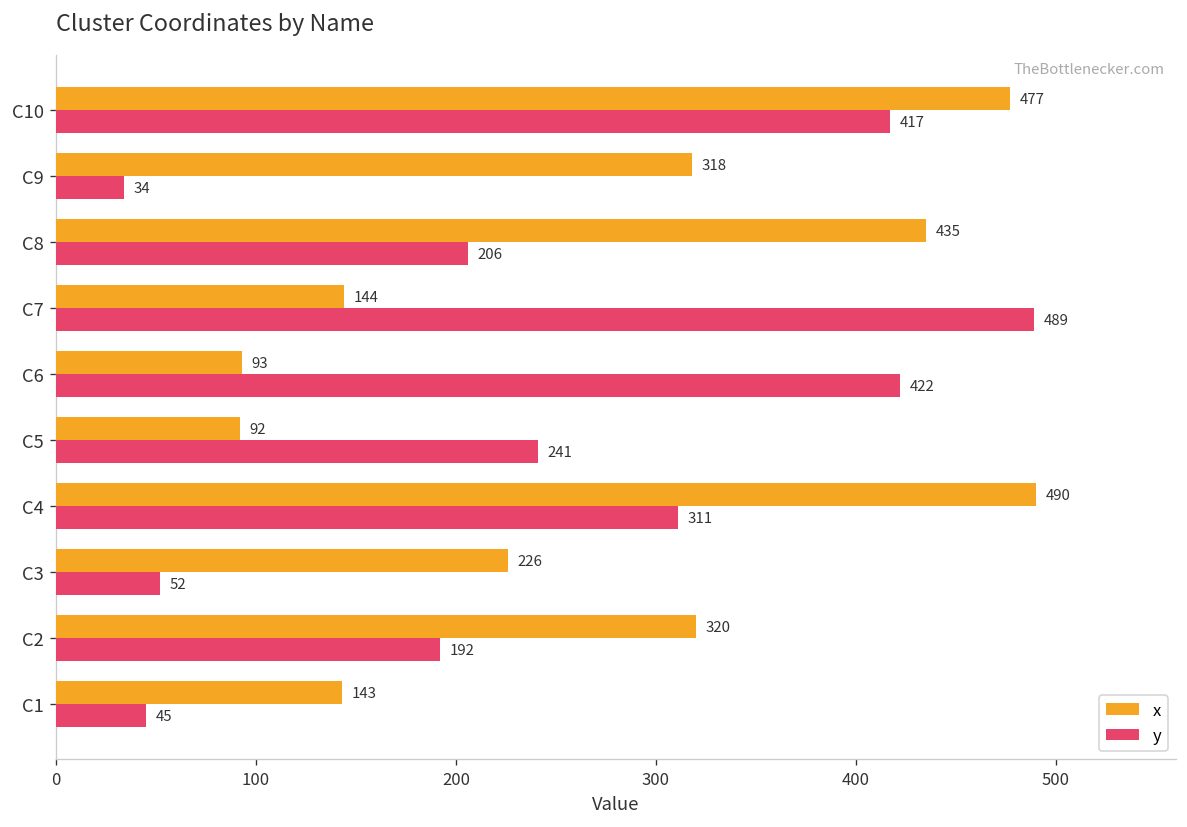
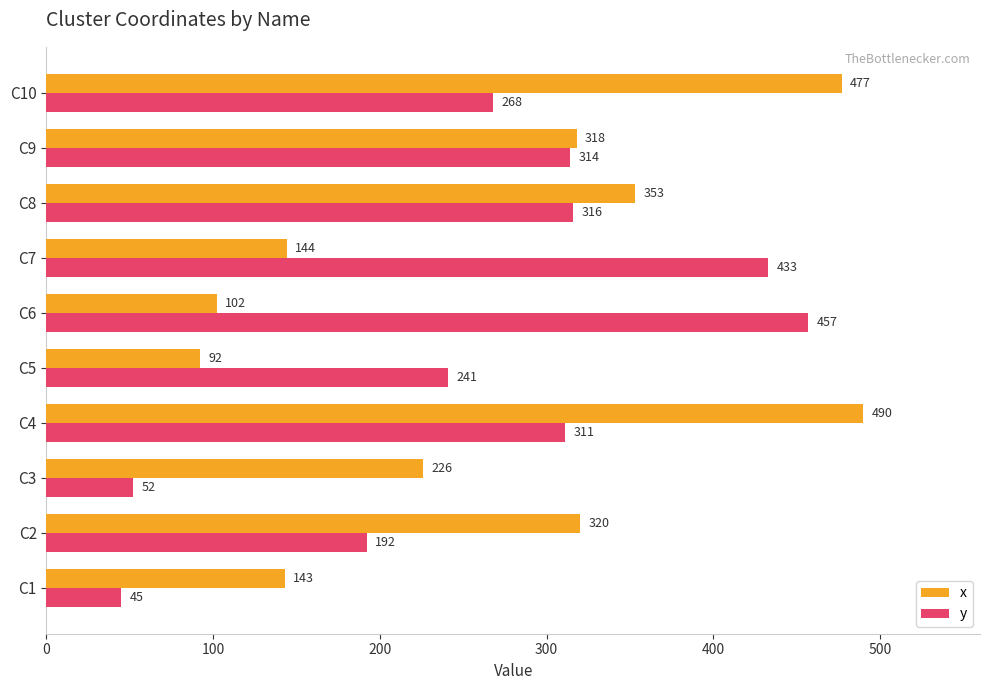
  {
    "x": {
      "C10": 477,
      "C9": 318,
-     "C8": 435,
+     "C8": 353,
      "C7": 144,
-     "C6": 93,
+     "C6": 102,
      "C5": 92,
      "C4": 490,
      "C3": 226,
      "C2": 320,
      "C1": 143
    },
    "y": {
-     "C10": 417,
-     "C9": 34,
-     "C8": 206,
-     "C7": 489,
-     "C6": 422,
+     "C10": 268,
+     "C9": 314,
+     "C8": 316,
+     "C7": 433,
+     "C6": 457,
      "C5": 241,
      "C4": 311,
      "C3": 52,
      "C2": 192,
      "C1": 45
    }
  }
